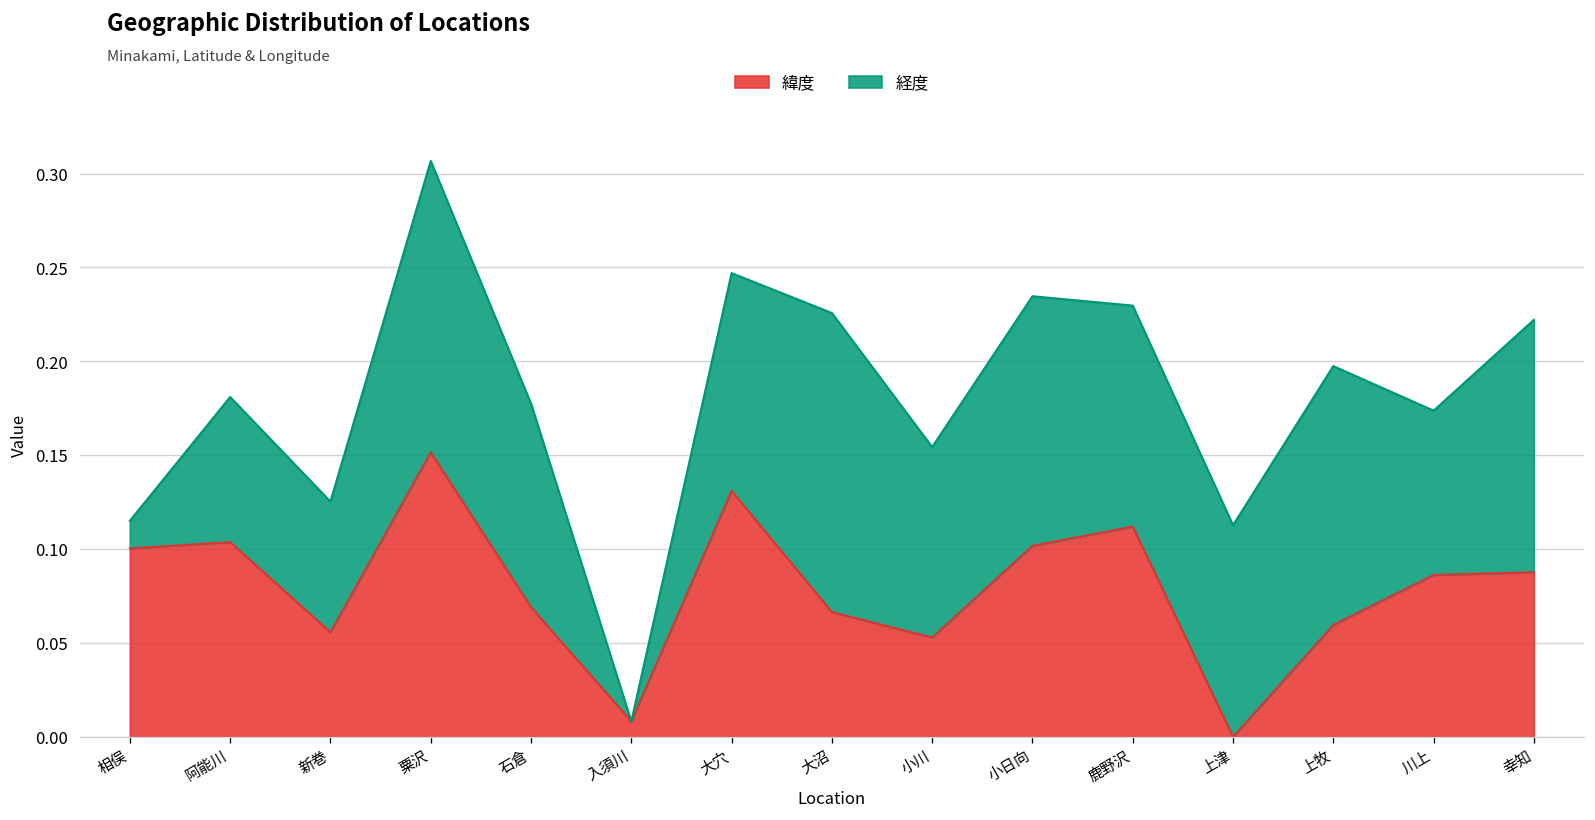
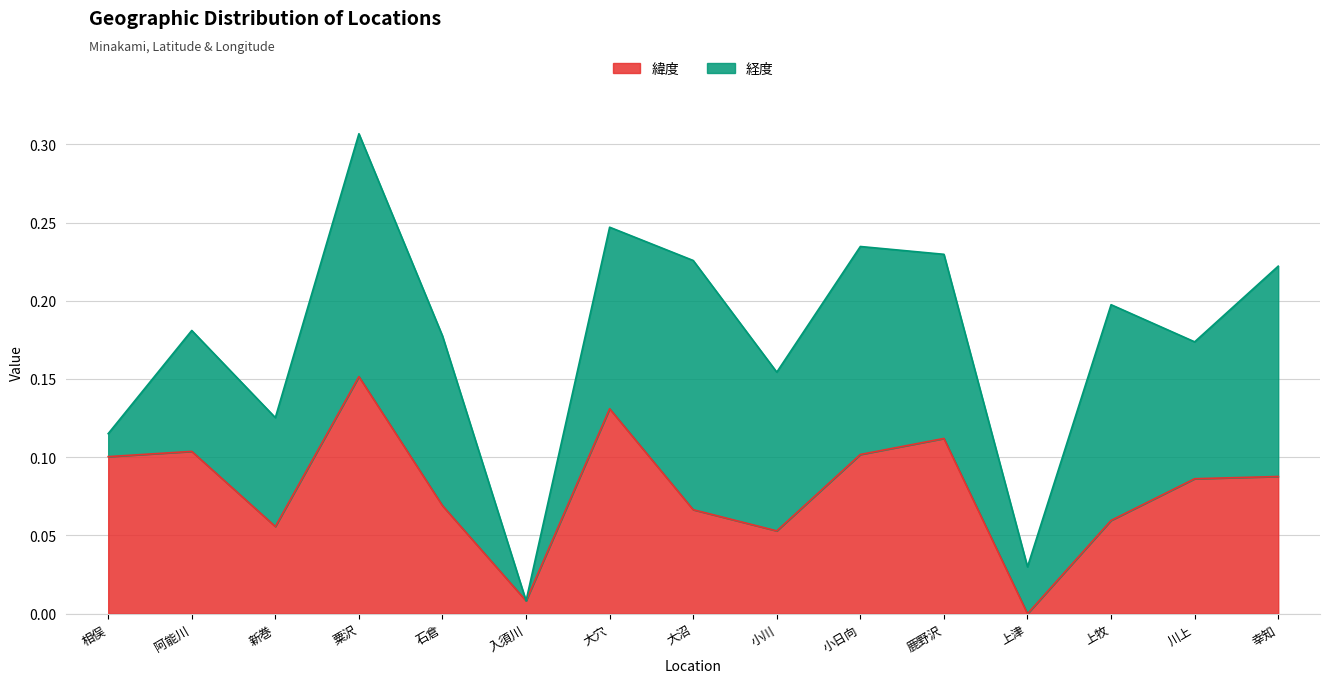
  {
    "緯度": {
      "相俣": 0.100,
      "阿能川": 0.104,
      "新巻": 0.056,
      "粟沢": 0.152,
      "石倉": 0.069,
      "大穴": 0.131,
      "大沼": 0.066,
      "小川": 0.053,
      "小日向": 0.102,
      "鹿野沢": 0.112,
      "上津": 0.000,
      "上牧": 0.060,
      "川上": 0.086,
      "幸知": 0.088
    },
    "経度": {
      "相俣": 0.015,
      "阿能川": 0.077,
      "新巻": 0.070,
      "粟沢": 0.155,
      "石倉": 0.108,
      "大穴": 0.116,
      "大沼": 0.159,
      "小川": 0.101,
      "小日向": 0.133,
      "鹿野沢": 0.118,
-     "上津": 0.113,
+     "上津": 0.030,
      "上牧": 0.138,
      "川上": 0.087,
      "幸知": 0.134
    }
  }
